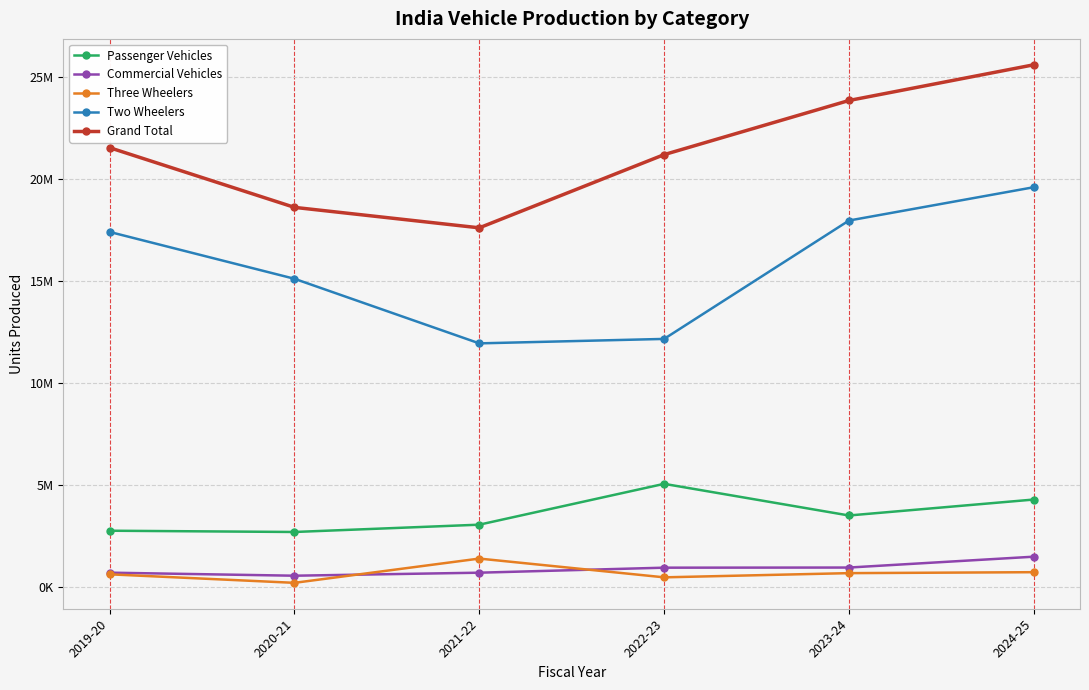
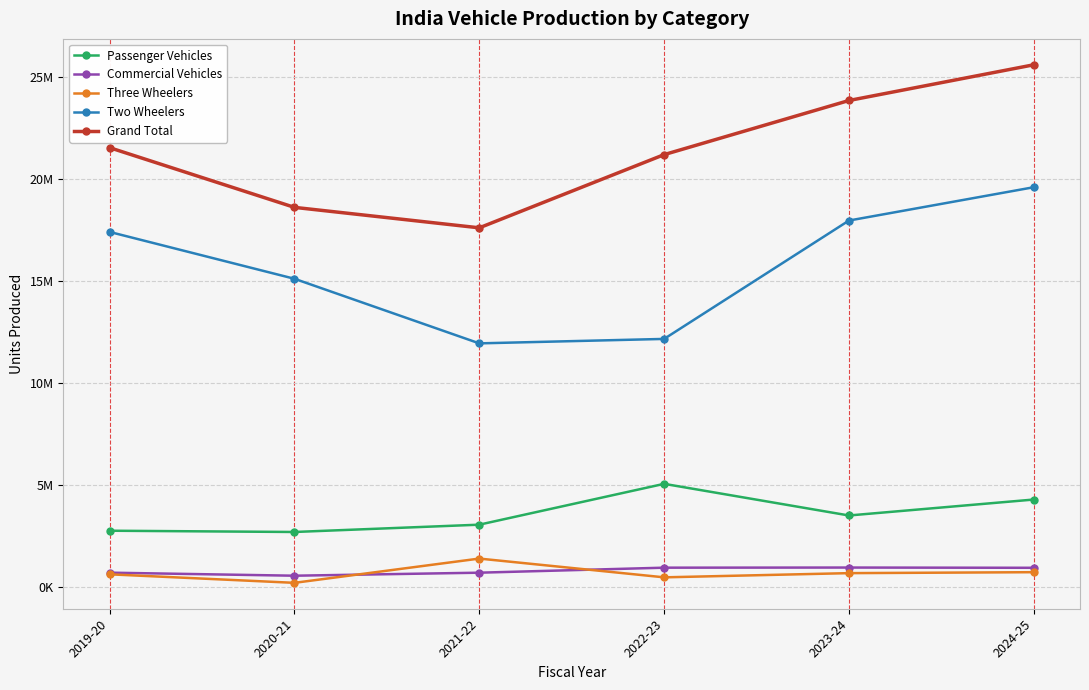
  {
    "Passenger Vehicles": {
      "2019-20": 2800000,
      "2020-21": 2700000,
      "2021-22": 3100000,
      "2022-23": 5100000,
      "2023-24": 3500000,
      "2024-25": 4300000
    },
    "Commercial Vehicles": {
      "2020-21": 600000,
      "2021-22": 700000,
      "2022-23": 1000000,
      "2023-24": 1000000,
-     "2024-25": 1500000
+     "2024-25": 1000000
    },
    "Three Wheelers": {
      "2020-21": 200000,
      "2021-22": 1400000,
      "2022-23": 500000,
      "2023-24": 700000,
      "2024-25": 700000
    },
    "Two Wheelers": {
      "2019-20": 17400000,
      "2020-21": 15100000,
      "2021-22": 12000000,
      "2022-23": 12200000,
      "2023-24": 18000000,
      "2024-25": 19600000
    },
    "Grand Total": {
      "2019-20": 21500000,
      "2020-21": 18600000,
      "2021-22": 17600000,
      "2022-23": 21200000,
      "2023-24": 23900000,
      "2024-25": 25600000
    }
  }
